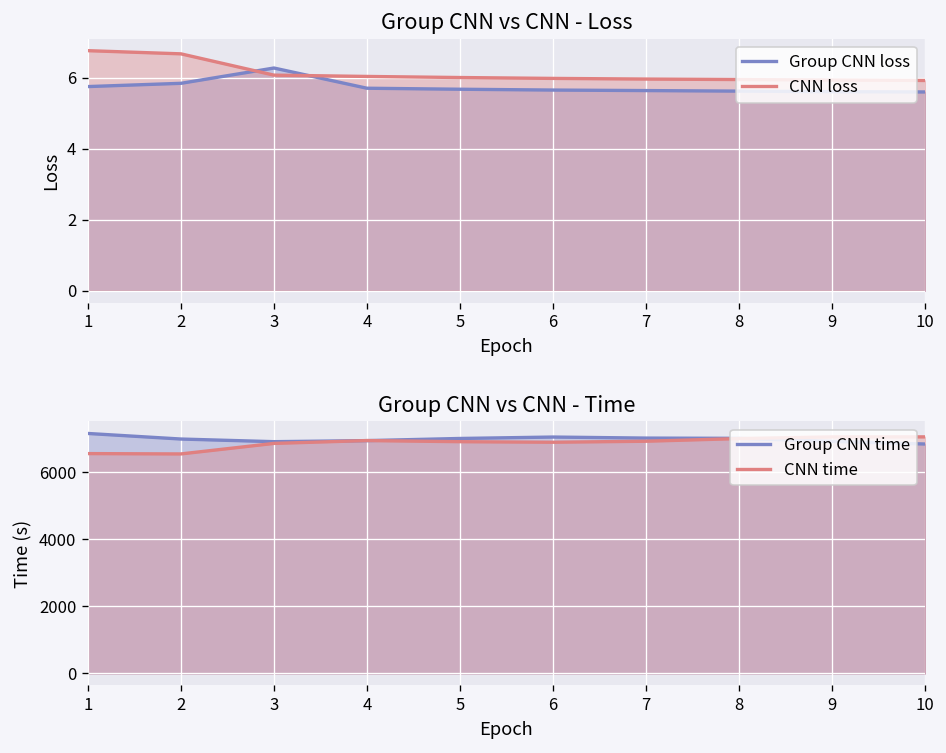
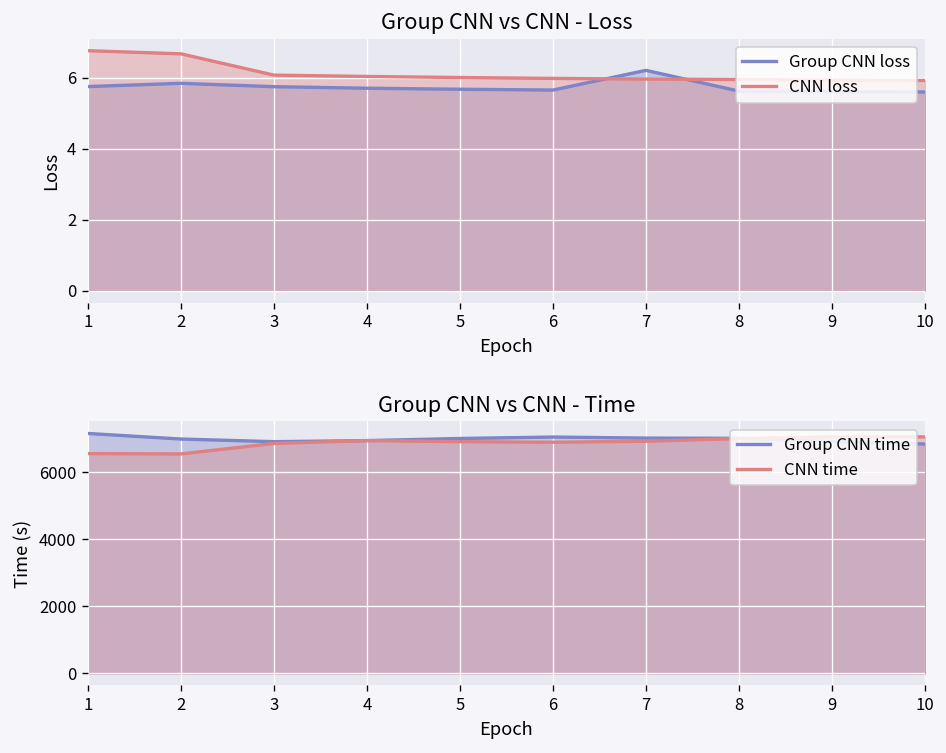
  {
    "Group CNN vs CNN - Loss": {
      "Group CNN loss": {
        "1": 5.8,
        "2": 5.8,
-       "3": 6.3,
+       "3": 5.8,
        "4": 5.7,
        "5": 5.7,
        "6": 5.7,
-       "7": 5.6,
+       "7": 6.2,
        "10": 5.6
      },
      "CNN loss": {
        "1": 6.8,
        "2": 6.7,
        "3": 6.1,
        "4": 6.0,
        "5": 6.0,
        "6": 6.0,
        "7": 6.0,
        "10": 5.9
      }
    },
    "Group CNN vs CNN - Time": {
      "Group CNN time": {
        "1": 7200,
        "2": 7000,
        "5": 7000,
        "6": 7100,
        "7": 7000,
        "10": 6800
      },
      "CNN time": {
        "1": 6600,
        "2": 6600,
        "5": 6900,
        "6": 6900,
        "7": 6900,
        "10": 7100
      }
    }
  }
